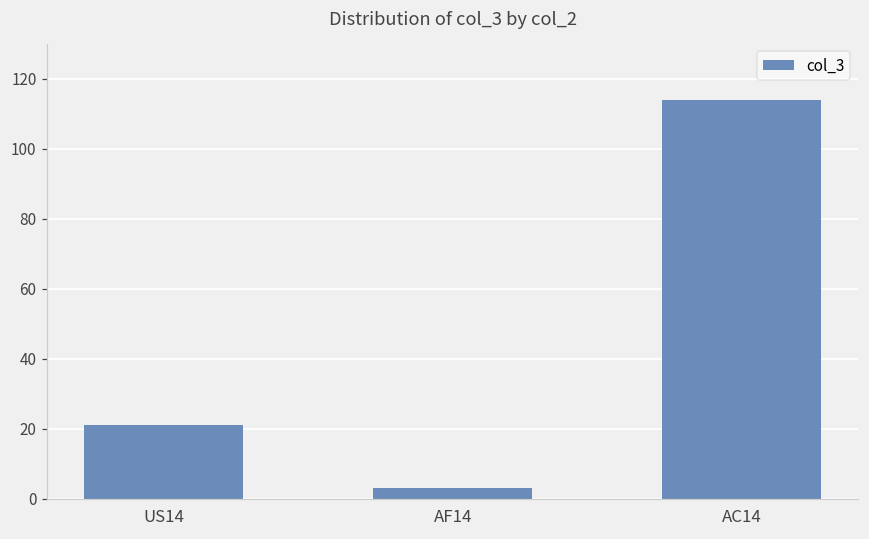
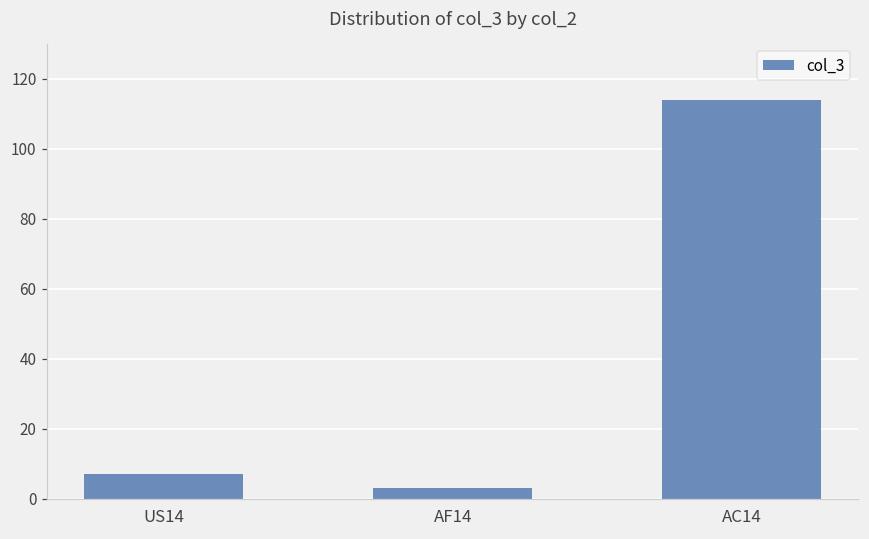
  {
-   "US14": 21,
+   "US14": 7,
    "AF14": 3,
    "AC14": 114
  }
